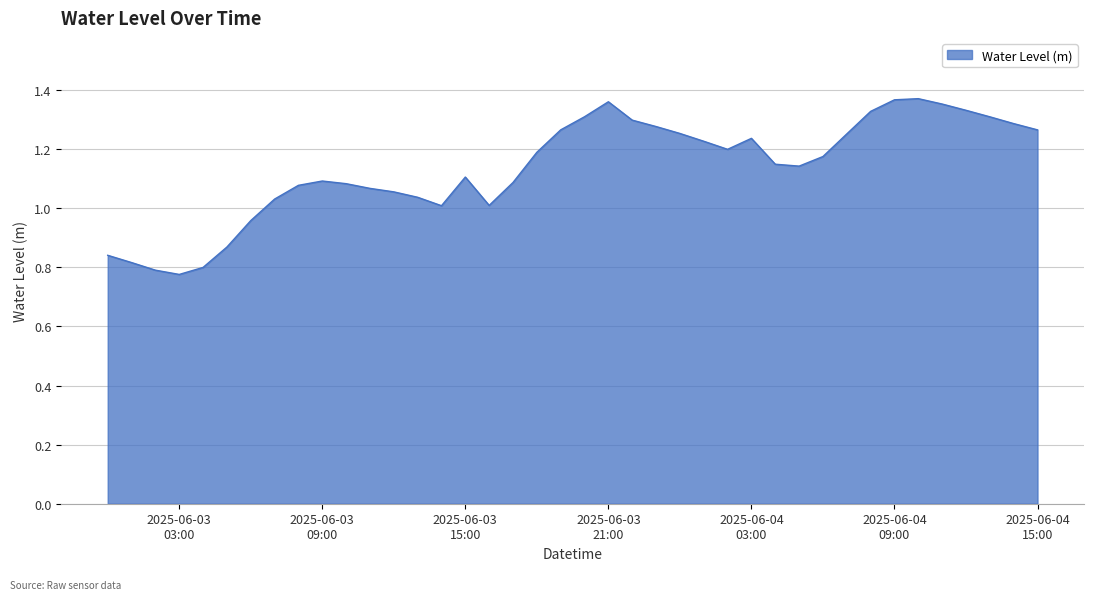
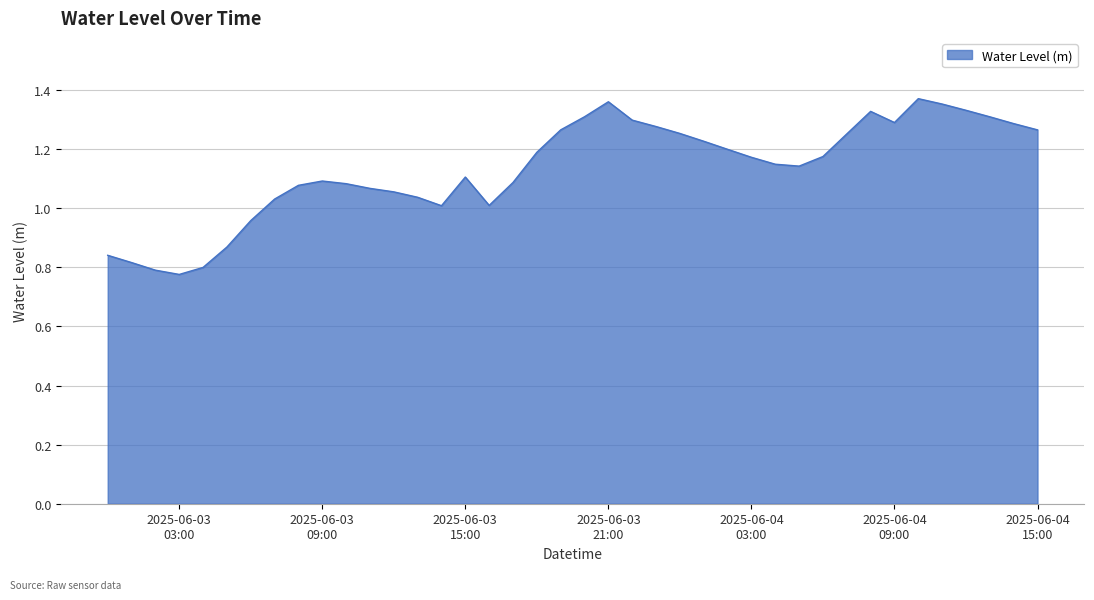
  {
    "2025-06-03 03:00": 0.78,
    "2025-06-03 09:00": 1.09,
    "2025-06-03 15:00": 1.11,
    "2025-06-03 21:00": 1.36,
-   "2025-06-04 03:00": 1.24,
-   "2025-06-04 09:00": 1.37,
+   "2025-06-04 03:00": 1.17,
+   "2025-06-04 09:00": 1.29,
    "2025-06-04 15:00": 1.27
  }
